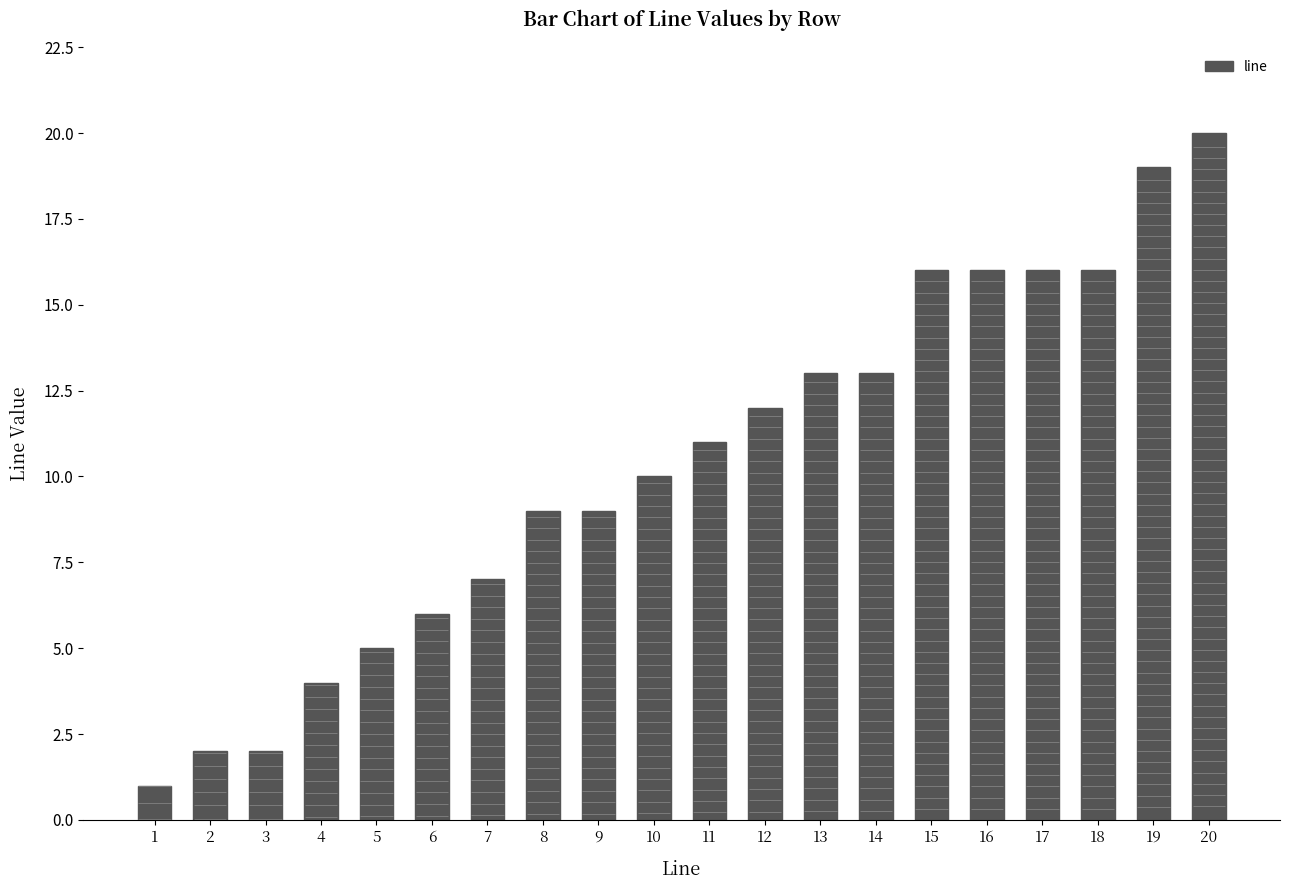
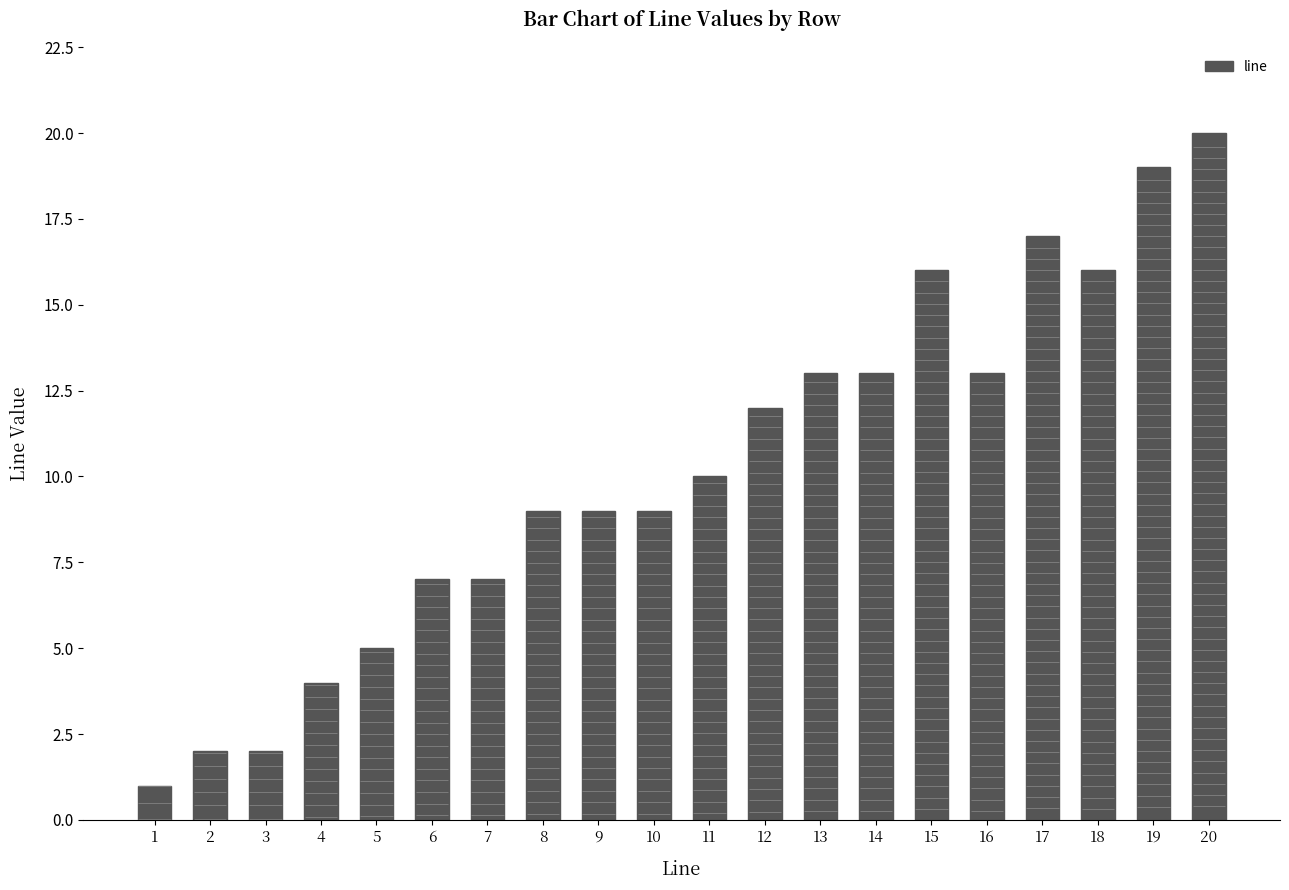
  {
    "1": 1,
    "2": 2,
    "3": 2,
    "4": 4,
    "5": 5,
-   "6": 6,
+   "6": 7,
    "7": 7,
    "8": 9,
    "9": 9,
-   "10": 10,
-   "11": 11,
+   "10": 9,
+   "11": 10,
    "12": 12,
    "13": 13,
    "14": 13,
    "15": 16,
-   "16": 16,
-   "17": 16,
+   "16": 13,
+   "17": 17,
    "18": 16,
    "19": 19,
    "20": 20
  }
